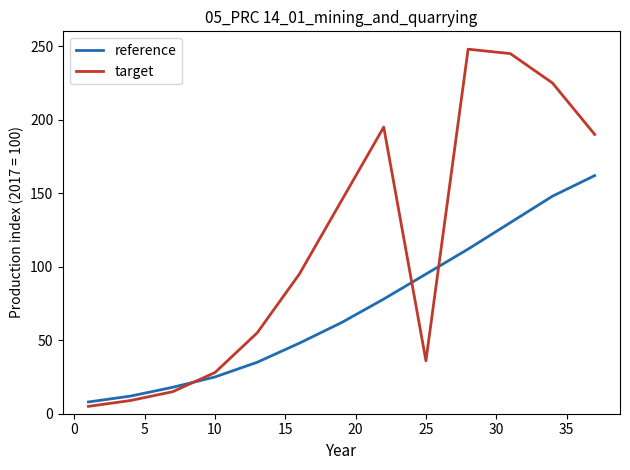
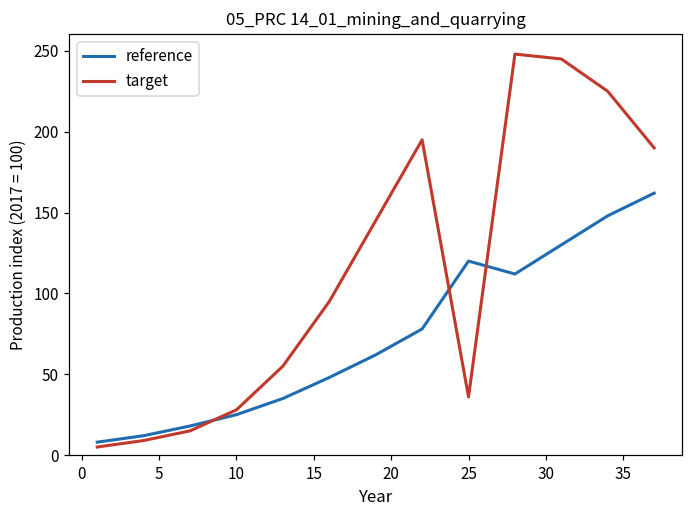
  {
    "reference": {
      "10": 25,
-     "25": 95
+     "25": 120
    },
    "target": {
      "10": 28,
      "25": 36
    }
  }
